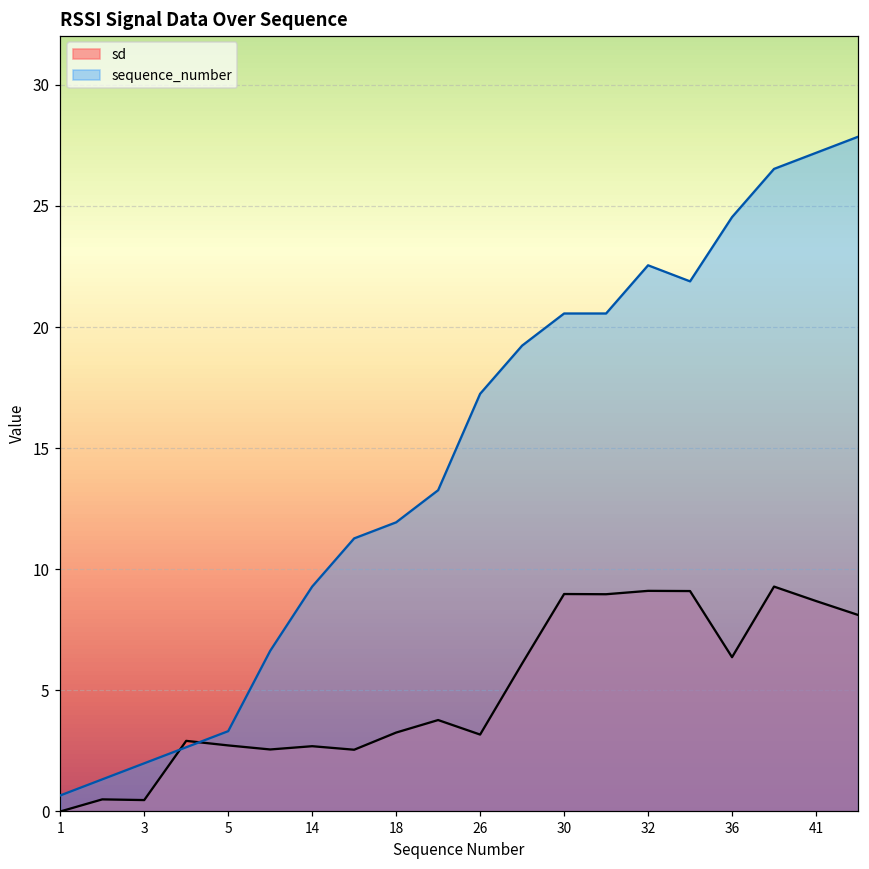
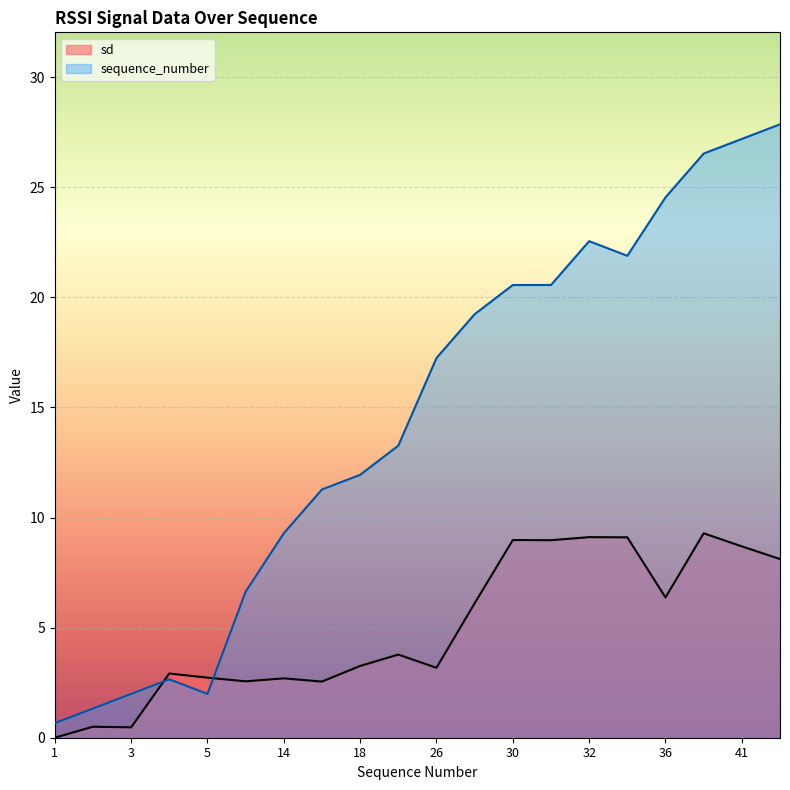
  {
    "sd": {
      "1": 0.0,
      "3": 0.5,
      "5": 2.7,
      "14": 2.7,
      "18": 3.3,
      "26": 3.2,
      "30": 9.0,
      "32": 9.1,
      "36": 6.4,
      "41": 8.7
    },
    "sequence_number": {
      "1": 0.7,
      "3": 2.0,
-     "5": 3.3,
+     "5": 2.0,
      "14": 9.3,
      "18": 11.9,
      "26": 17.2,
      "30": 20.6,
      "32": 22.5,
      "36": 24.5,
      "41": 27.2
    }
  }
